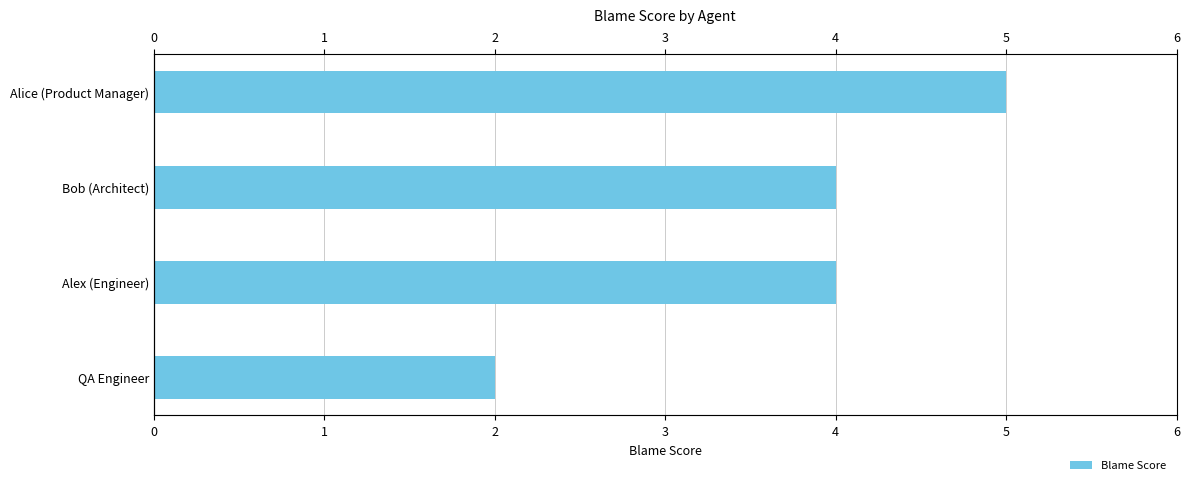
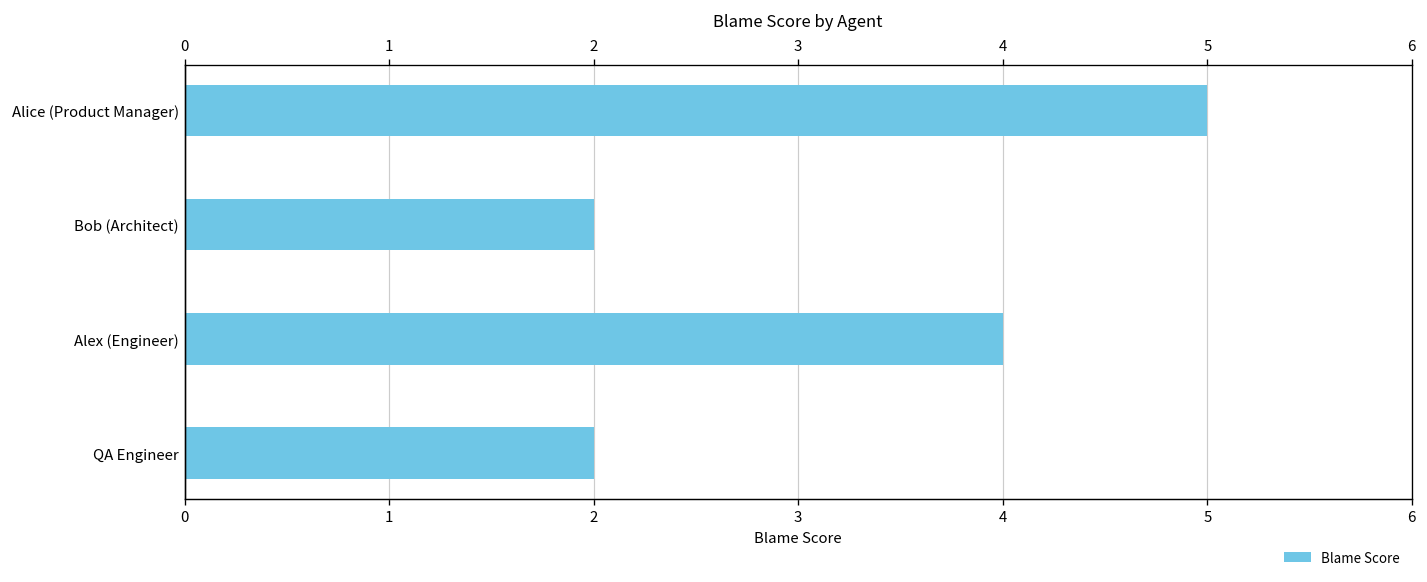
  {
    "Alice (Product Manager)": 5,
-   "Bob (Architect)": 4,
+   "Bob (Architect)": 2,
    "Alex (Engineer)": 4,
    "QA Engineer": 2
  }
